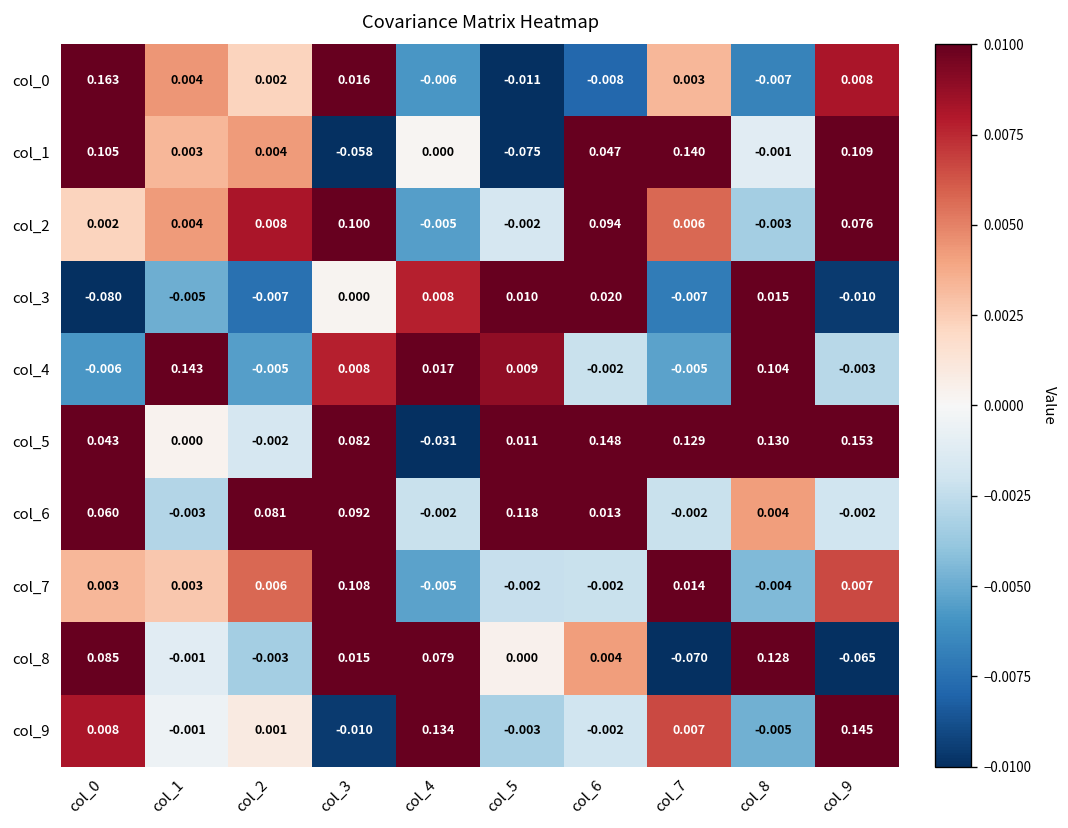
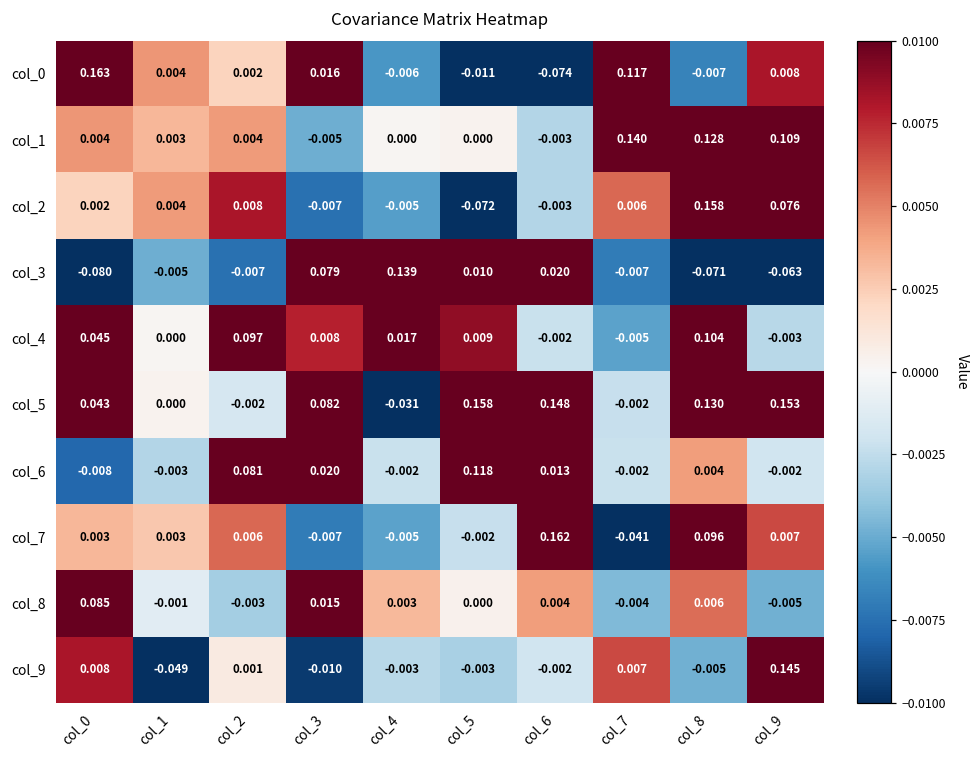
  {
    "col_0": {
      "col_0": 0.163,
      "col_1": 0.004,
      "col_2": 0.002,
      "col_3": 0.016,
      "col_4": -0.006,
      "col_5": -0.011,
-     "col_6": -0.008,
-     "col_7": 0.003,
+     "col_6": -0.074,
+     "col_7": 0.117,
      "col_8": -0.007,
      "col_9": 0.008
    },
    "col_1": {
-     "col_0": 0.105,
+     "col_0": 0.004,
      "col_1": 0.003,
      "col_2": 0.004,
-     "col_3": -0.058,
+     "col_3": -0.005,
      "col_4": 0.000,
-     "col_5": -0.075,
-     "col_6": 0.047,
+     "col_5": 0.000,
+     "col_6": -0.003,
      "col_7": 0.140,
-     "col_8": -0.001,
+     "col_8": 0.128,
      "col_9": 0.109
    },
    "col_2": {
      "col_0": 0.002,
      "col_1": 0.004,
      "col_2": 0.008,
-     "col_3": 0.100,
+     "col_3": -0.007,
      "col_4": -0.005,
-     "col_5": -0.002,
-     "col_6": 0.094,
+     "col_5": -0.072,
+     "col_6": -0.003,
      "col_7": 0.006,
-     "col_8": -0.003,
+     "col_8": 0.158,
      "col_9": 0.076
    },
    "col_3": {
      "col_0": -0.080,
      "col_1": -0.005,
      "col_2": -0.007,
-     "col_3": 0.000,
-     "col_4": 0.008,
+     "col_3": 0.079,
+     "col_4": 0.139,
      "col_5": 0.010,
      "col_6": 0.020,
      "col_7": -0.007,
-     "col_8": 0.015,
-     "col_9": -0.010
+     "col_8": -0.071,
+     "col_9": -0.063
    },
    "col_4": {
-     "col_0": -0.006,
-     "col_1": 0.143,
-     "col_2": -0.005,
+     "col_0": 0.045,
+     "col_1": 0.000,
+     "col_2": 0.097,
      "col_3": 0.008,
      "col_4": 0.017,
      "col_5": 0.009,
      "col_6": -0.002,
      "col_7": -0.005,
      "col_8": 0.104,
      "col_9": -0.003
    },
    "col_5": {
      "col_0": 0.043,
      "col_1": 0.000,
      "col_2": -0.002,
      "col_3": 0.082,
      "col_4": -0.031,
-     "col_5": 0.011,
+     "col_5": 0.158,
      "col_6": 0.148,
-     "col_7": 0.129,
+     "col_7": -0.002,
      "col_8": 0.130,
      "col_9": 0.153
    },
    "col_6": {
-     "col_0": 0.060,
+     "col_0": -0.008,
      "col_1": -0.003,
      "col_2": 0.081,
-     "col_3": 0.092,
+     "col_3": 0.020,
      "col_4": -0.002,
      "col_5": 0.118,
      "col_6": 0.013,
      "col_7": -0.002,
      "col_8": 0.004,
      "col_9": -0.002
    },
    "col_7": {
      "col_0": 0.003,
      "col_1": 0.003,
      "col_2": 0.006,
-     "col_3": 0.108,
+     "col_3": -0.007,
      "col_4": -0.005,
      "col_5": -0.002,
-     "col_6": -0.002,
-     "col_7": 0.014,
-     "col_8": -0.004,
+     "col_6": 0.162,
+     "col_7": -0.041,
+     "col_8": 0.096,
      "col_9": 0.007
    },
    "col_8": {
      "col_0": 0.085,
      "col_1": -0.001,
      "col_2": -0.003,
      "col_3": 0.015,
-     "col_4": 0.079,
+     "col_4": 0.003,
      "col_5": 0.000,
      "col_6": 0.004,
-     "col_7": -0.070,
-     "col_8": 0.128,
-     "col_9": -0.065
+     "col_7": -0.004,
+     "col_8": 0.006,
+     "col_9": -0.005
    },
    "col_9": {
      "col_0": 0.008,
-     "col_1": -0.001,
+     "col_1": -0.049,
      "col_2": 0.001,
      "col_3": -0.010,
-     "col_4": 0.134,
+     "col_4": -0.003,
      "col_5": -0.003,
      "col_6": -0.002,
      "col_7": 0.007,
      "col_8": -0.005,
      "col_9": 0.145
    }
  }
